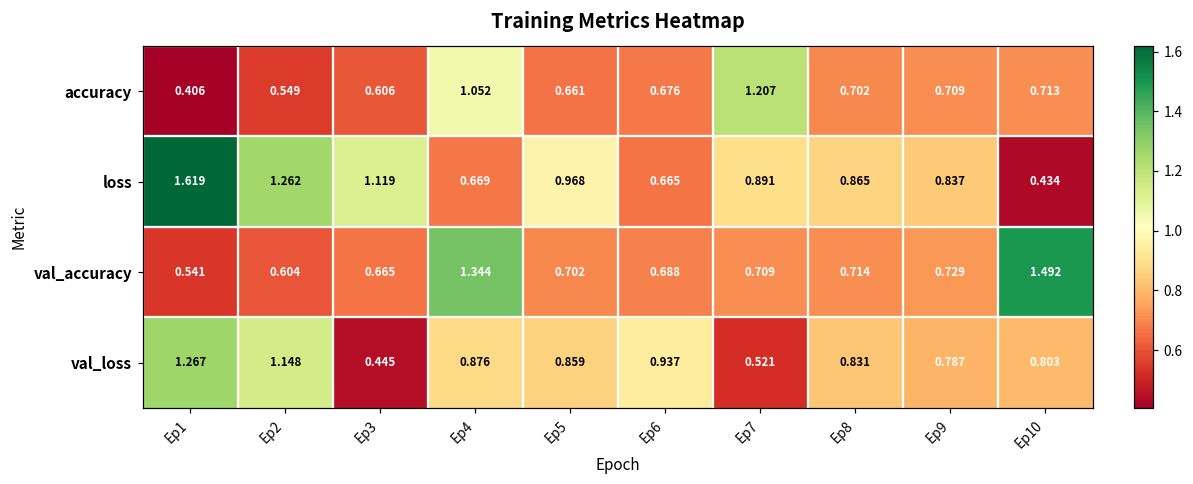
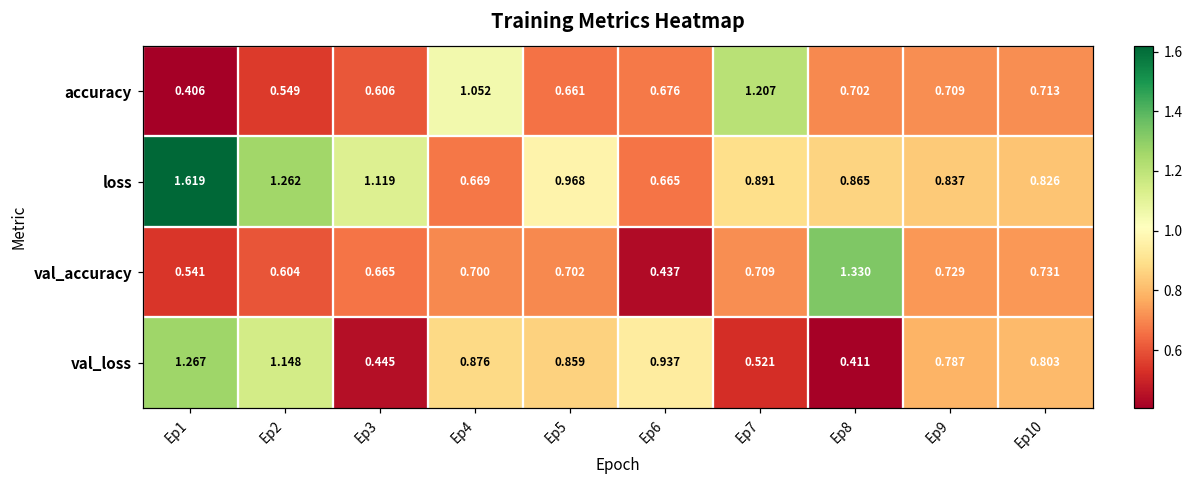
  {
    "accuracy": {
      "Ep1": 0.406,
      "Ep2": 0.549,
      "Ep3": 0.606,
      "Ep4": 1.052,
      "Ep5": 0.661,
      "Ep6": 0.676,
      "Ep7": 1.207,
      "Ep8": 0.702,
      "Ep9": 0.709,
      "Ep10": 0.713
    },
    "loss": {
      "Ep1": 1.619,
      "Ep2": 1.262,
      "Ep3": 1.119,
      "Ep4": 0.669,
      "Ep5": 0.968,
      "Ep6": 0.665,
      "Ep7": 0.891,
      "Ep8": 0.865,
      "Ep9": 0.837,
-     "Ep10": 0.434
+     "Ep10": 0.826
    },
    "val_accuracy": {
      "Ep1": 0.541,
      "Ep2": 0.604,
      "Ep3": 0.665,
-     "Ep4": 1.344,
+     "Ep4": 0.700,
      "Ep5": 0.702,
-     "Ep6": 0.688,
+     "Ep6": 0.437,
      "Ep7": 0.709,
-     "Ep8": 0.714,
+     "Ep8": 1.330,
      "Ep9": 0.729,
-     "Ep10": 1.492
+     "Ep10": 0.731
    },
    "val_loss": {
      "Ep1": 1.267,
      "Ep2": 1.148,
      "Ep3": 0.445,
      "Ep4": 0.876,
      "Ep5": 0.859,
      "Ep6": 0.937,
      "Ep7": 0.521,
-     "Ep8": 0.831,
+     "Ep8": 0.411,
      "Ep9": 0.787,
      "Ep10": 0.803
    }
  }
